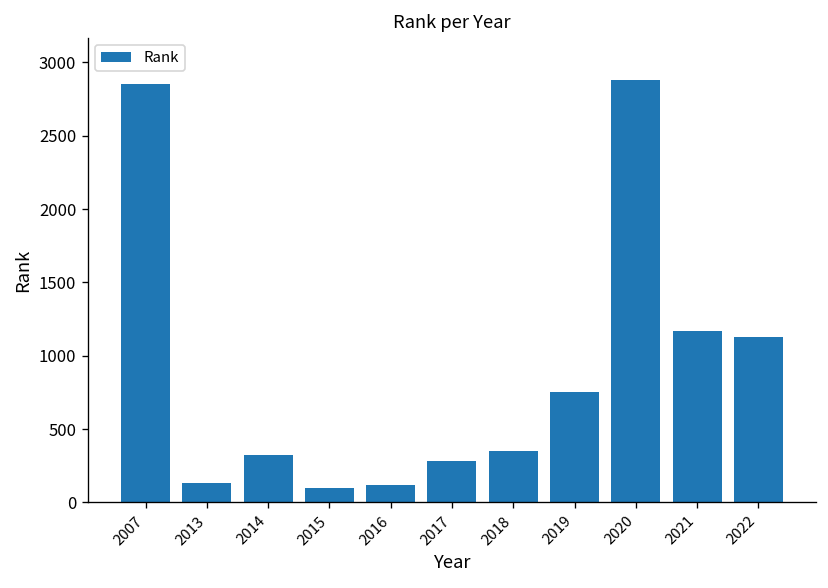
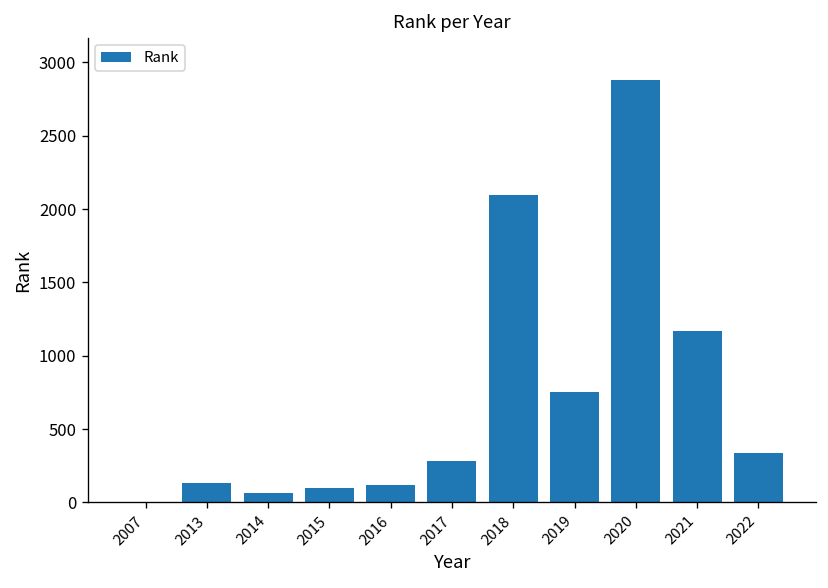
  {
-   "2007": 2850,
+   "2007": 0,
    "2013": 130,
-   "2014": 320,
+   "2014": 70,
    "2015": 100,
    "2016": 120,
    "2017": 280,
-   "2018": 350,
+   "2018": 2100,
    "2019": 760,
    "2020": 2880,
    "2021": 1170,
-   "2022": 1130
+   "2022": 340
  }
